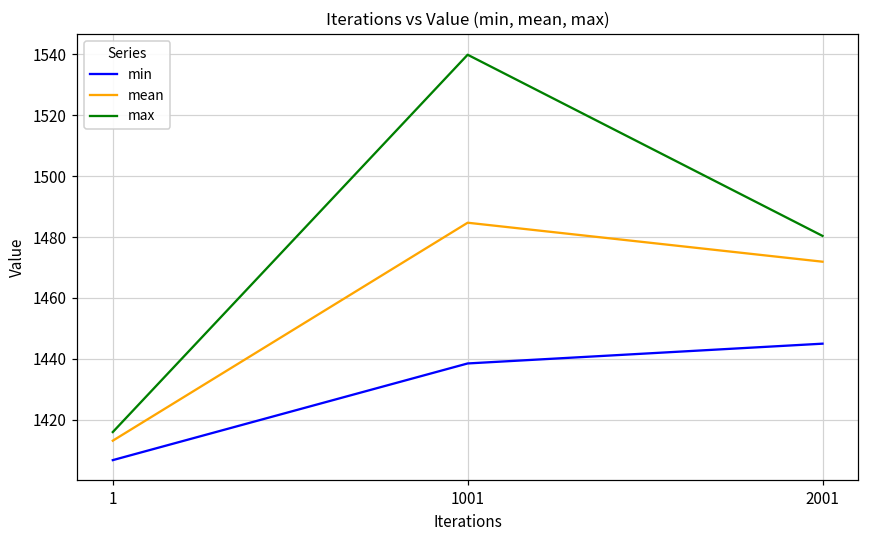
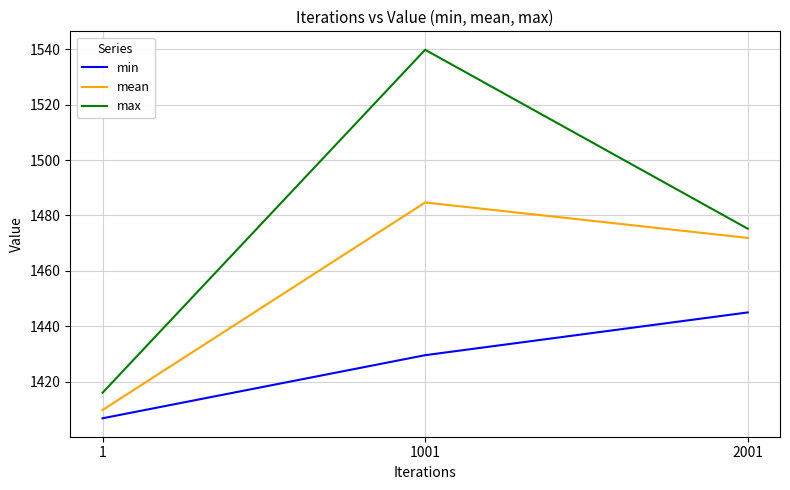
  {
    "min": {
      "1": 1407,
-     "1001": 1439,
+     "1001": 1430,
      "2001": 1445
    },
    "mean": {
-     "1": 1413,
+     "1": 1410,
      "1001": 1485,
      "2001": 1472
    },
    "max": {
      "1": 1416,
      "1001": 1540,
-     "2001": 1480
+     "2001": 1475
    }
  }
